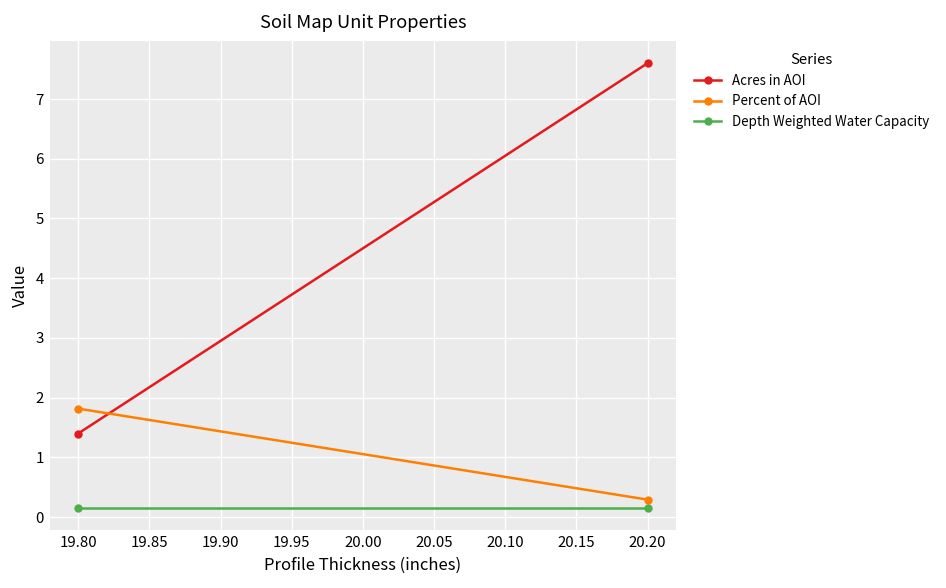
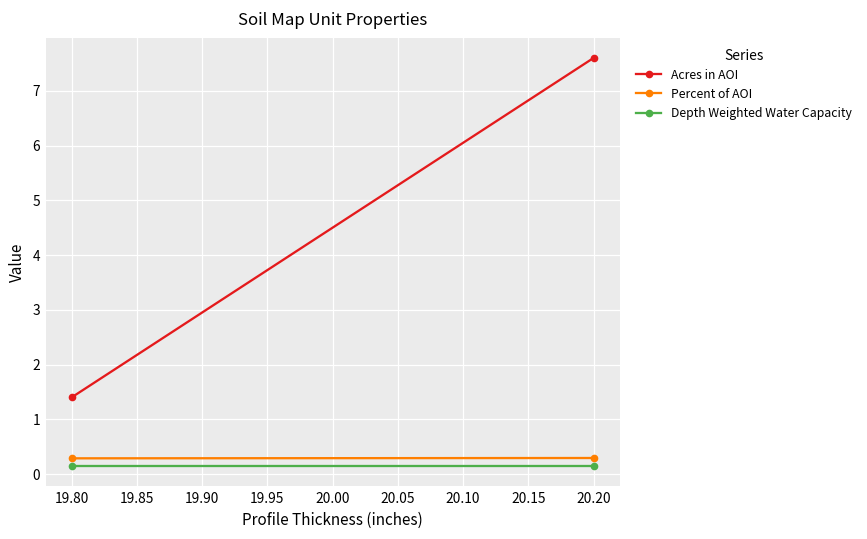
  {
    "Acres in AOI": {
      "19.80": 1.4,
      "20.20": 7.6
    },
    "Percent of AOI": {
-     "19.80": 1.8,
+     "19.80": 0.3,
      "20.20": 0.3
    },
    "Depth Weighted Water Capacity": {
      "19.80": 0.2,
      "20.20": 0.2
    }
  }
